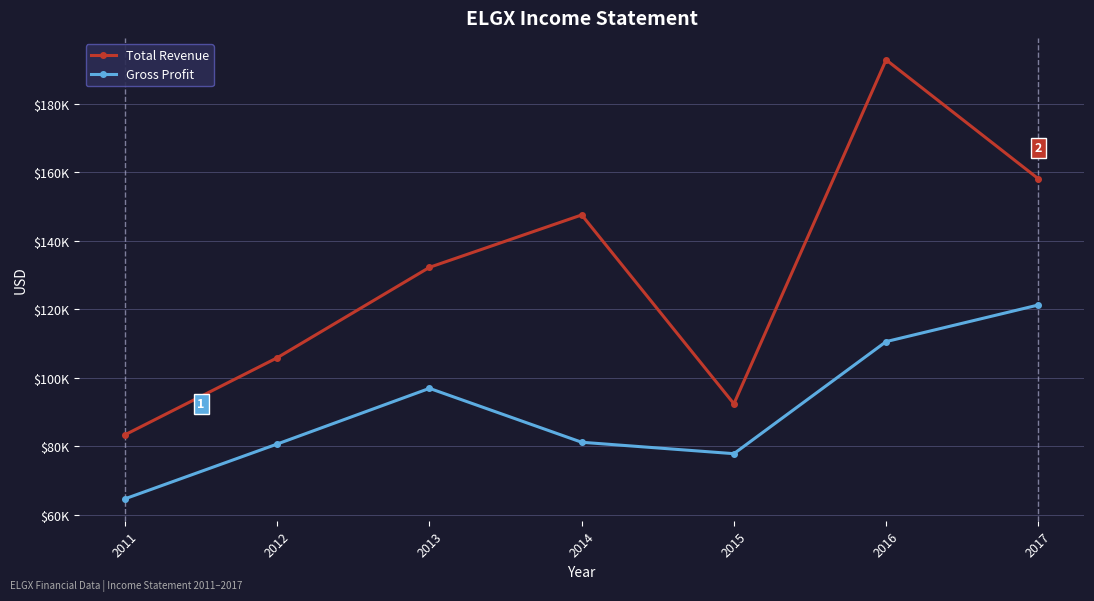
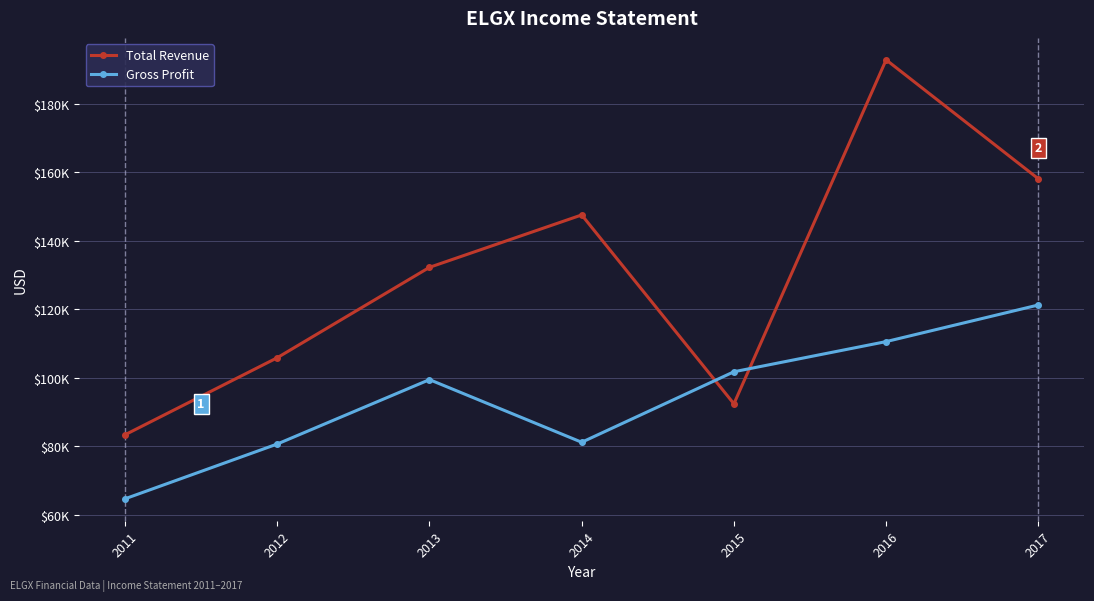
  {
    "Total Revenue": {
      "2011": "$83000",
      "2012": "$106000",
      "2013": "$132000",
      "2014": "$148000",
      "2015": "$92000",
      "2016": "$193000"
    },
    "Gross Profit": {
      "2011": "$65000",
      "2012": "$81000",
-     "2013": "$97000",
+     "2013": "$100000",
      "2014": "$81000",
-     "2015": "$78000",
+     "2015": "$102000",
      "2016": "$111000",
      "2017": "$121000"
    }
  }
